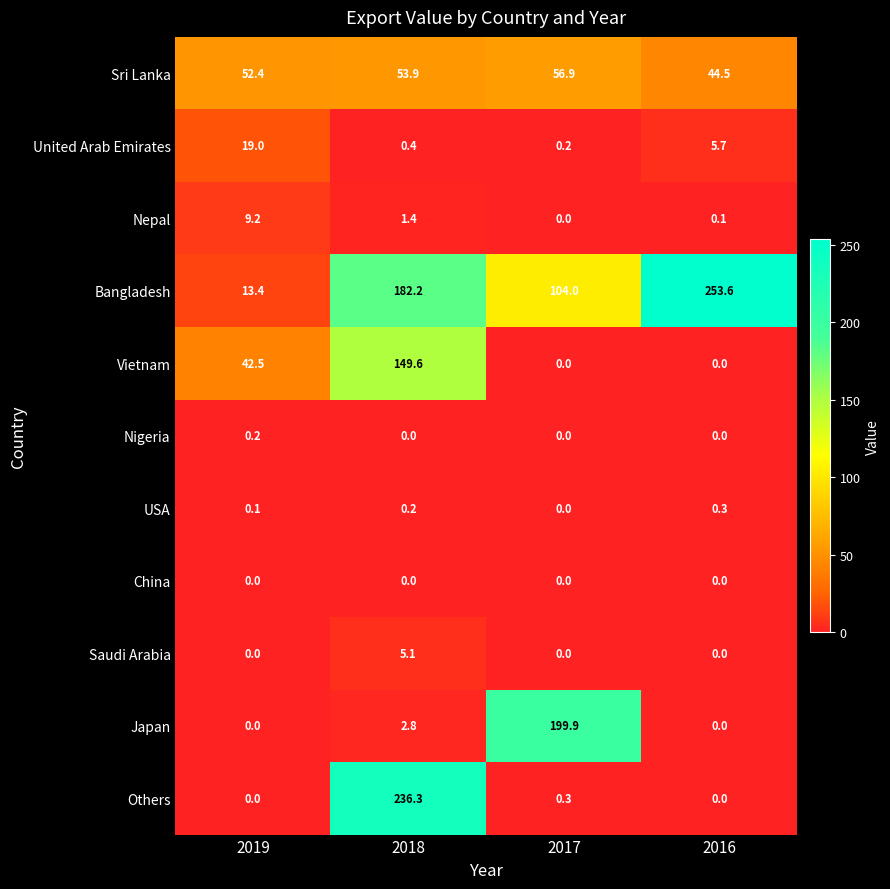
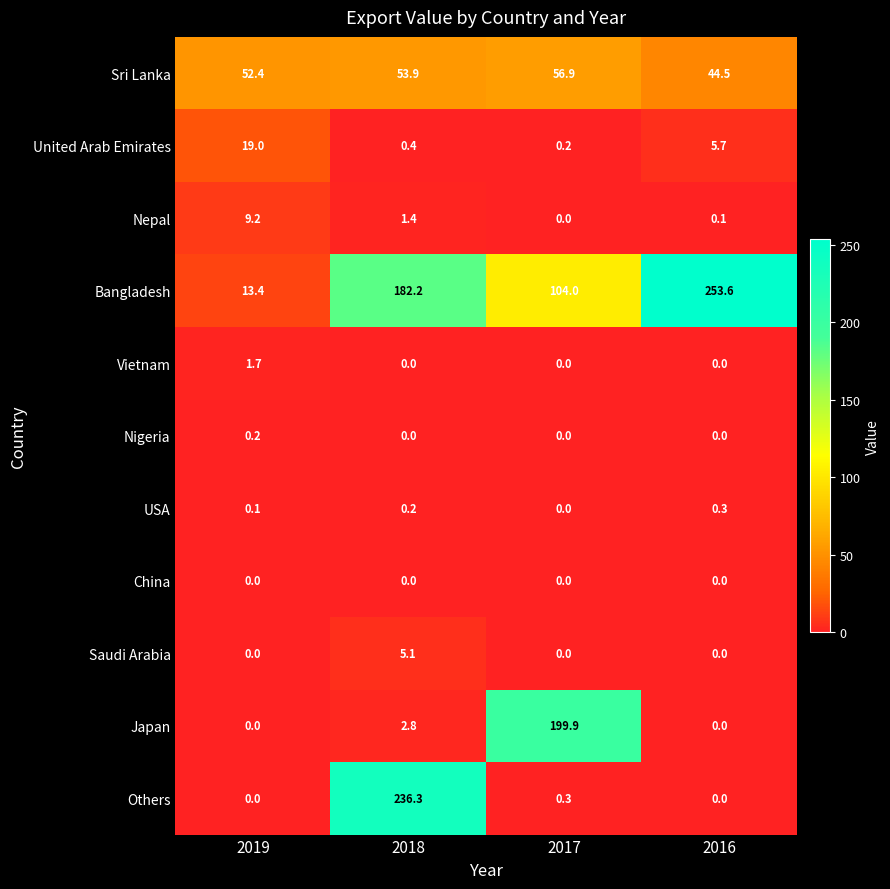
  {
    "Sri Lanka": {
      "2019": 52.4,
      "2018": 53.9,
      "2017": 56.9,
      "2016": 44.5
    },
    "United Arab Emirates": {
      "2019": 19.0,
      "2018": 0.4,
      "2017": 0.2,
      "2016": 5.7
    },
    "Nepal": {
      "2019": 9.2,
      "2018": 1.4,
      "2017": 0.0,
      "2016": 0.1
    },
    "Bangladesh": {
      "2019": 13.4,
      "2018": 182.2,
      "2017": 104.0,
      "2016": 253.6
    },
    "Vietnam": {
-     "2019": 42.5,
-     "2018": 149.6,
+     "2019": 1.7,
+     "2018": 0.0,
      "2017": 0.0,
      "2016": 0.0
    },
    "Nigeria": {
      "2019": 0.2,
      "2018": 0.0,
      "2017": 0.0,
      "2016": 0.0
    },
    "USA": {
      "2019": 0.1,
      "2018": 0.2,
      "2017": 0.0,
      "2016": 0.3
    },
    "China": {
      "2019": 0.0,
      "2018": 0.0,
      "2017": 0.0,
      "2016": 0.0
    },
    "Saudi Arabia": {
      "2019": 0.0,
      "2018": 5.1,
      "2017": 0.0,
      "2016": 0.0
    },
    "Japan": {
      "2019": 0.0,
      "2018": 2.8,
      "2017": 199.9,
      "2016": 0.0
    },
    "Others": {
      "2019": 0.0,
      "2018": 236.3,
      "2017": 0.3,
      "2016": 0.0
    }
  }
